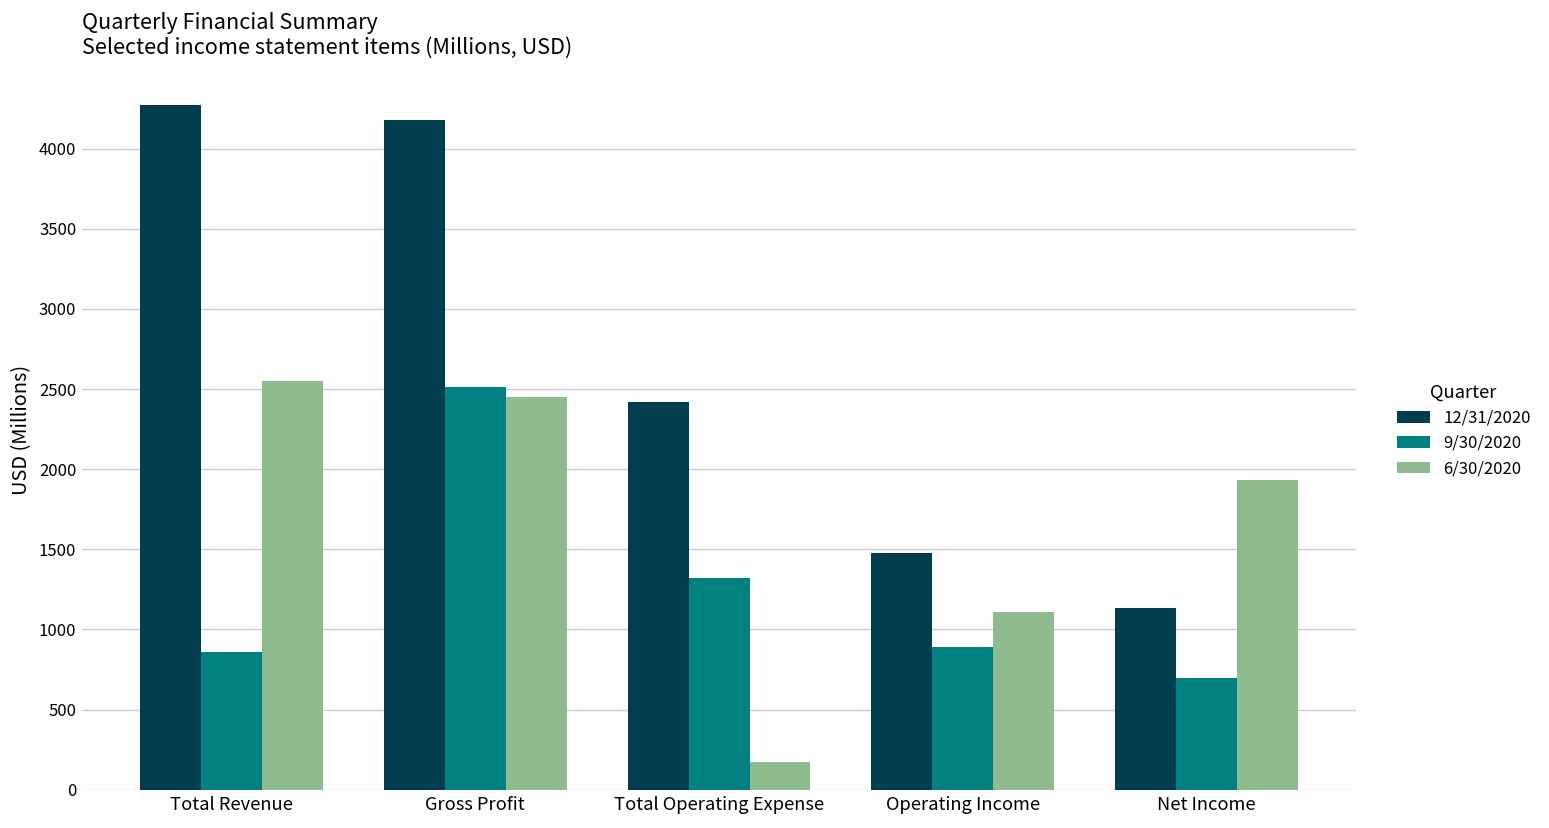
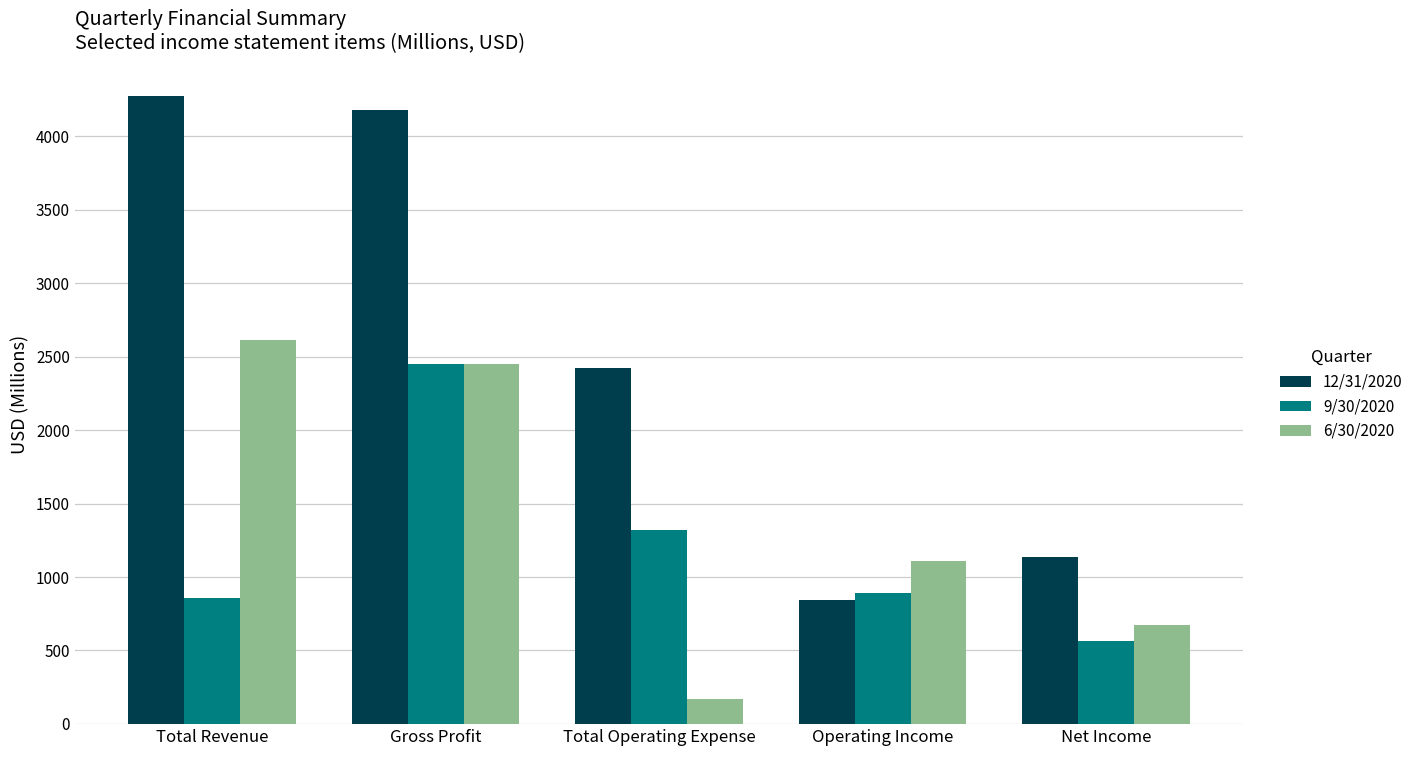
  {
    "12/31/2020": {
      "Total Revenue": 4270,
      "Gross Profit": 4180,
      "Total Operating Expense": 2420,
-     "Operating Income": 1480,
+     "Operating Income": 840,
      "Net Income": 1140
    },
    "9/30/2020": {
      "Total Revenue": 860,
-     "Gross Profit": 2510,
+     "Gross Profit": 2450,
      "Total Operating Expense": 1320,
      "Operating Income": 890,
-     "Net Income": 700
+     "Net Income": 560
    },
    "6/30/2020": {
-     "Total Revenue": 2550,
+     "Total Revenue": 2610,
      "Gross Profit": 2450,
      "Total Operating Expense": 170,
      "Operating Income": 1110,
-     "Net Income": 1930
+     "Net Income": 670
    }
  }
